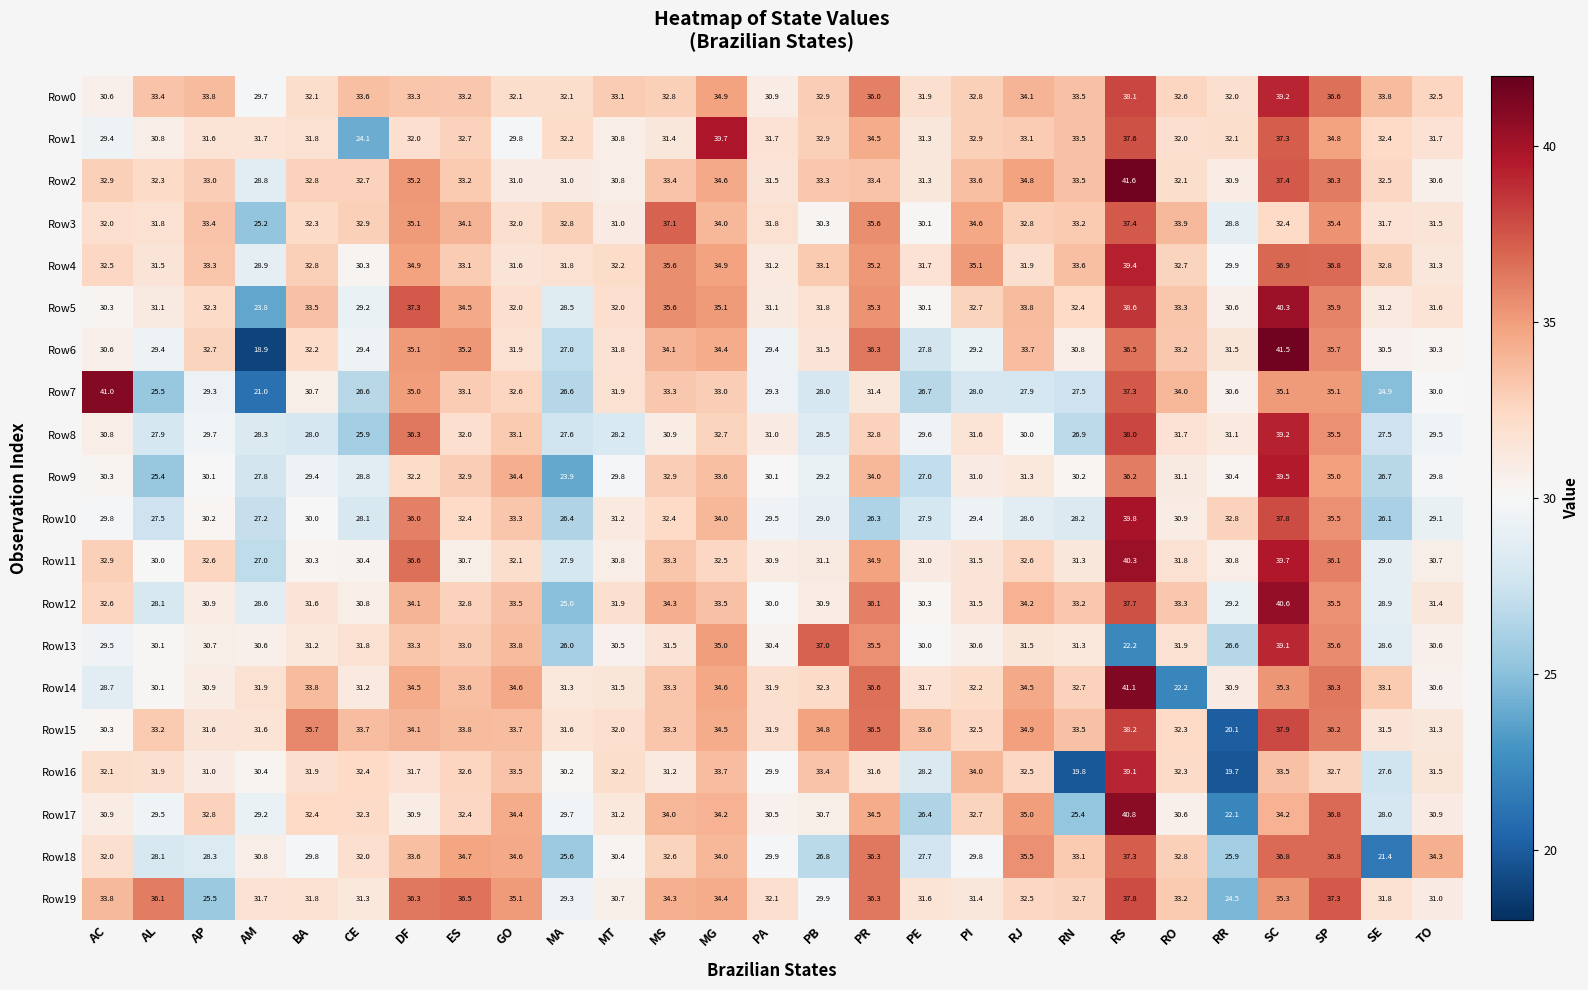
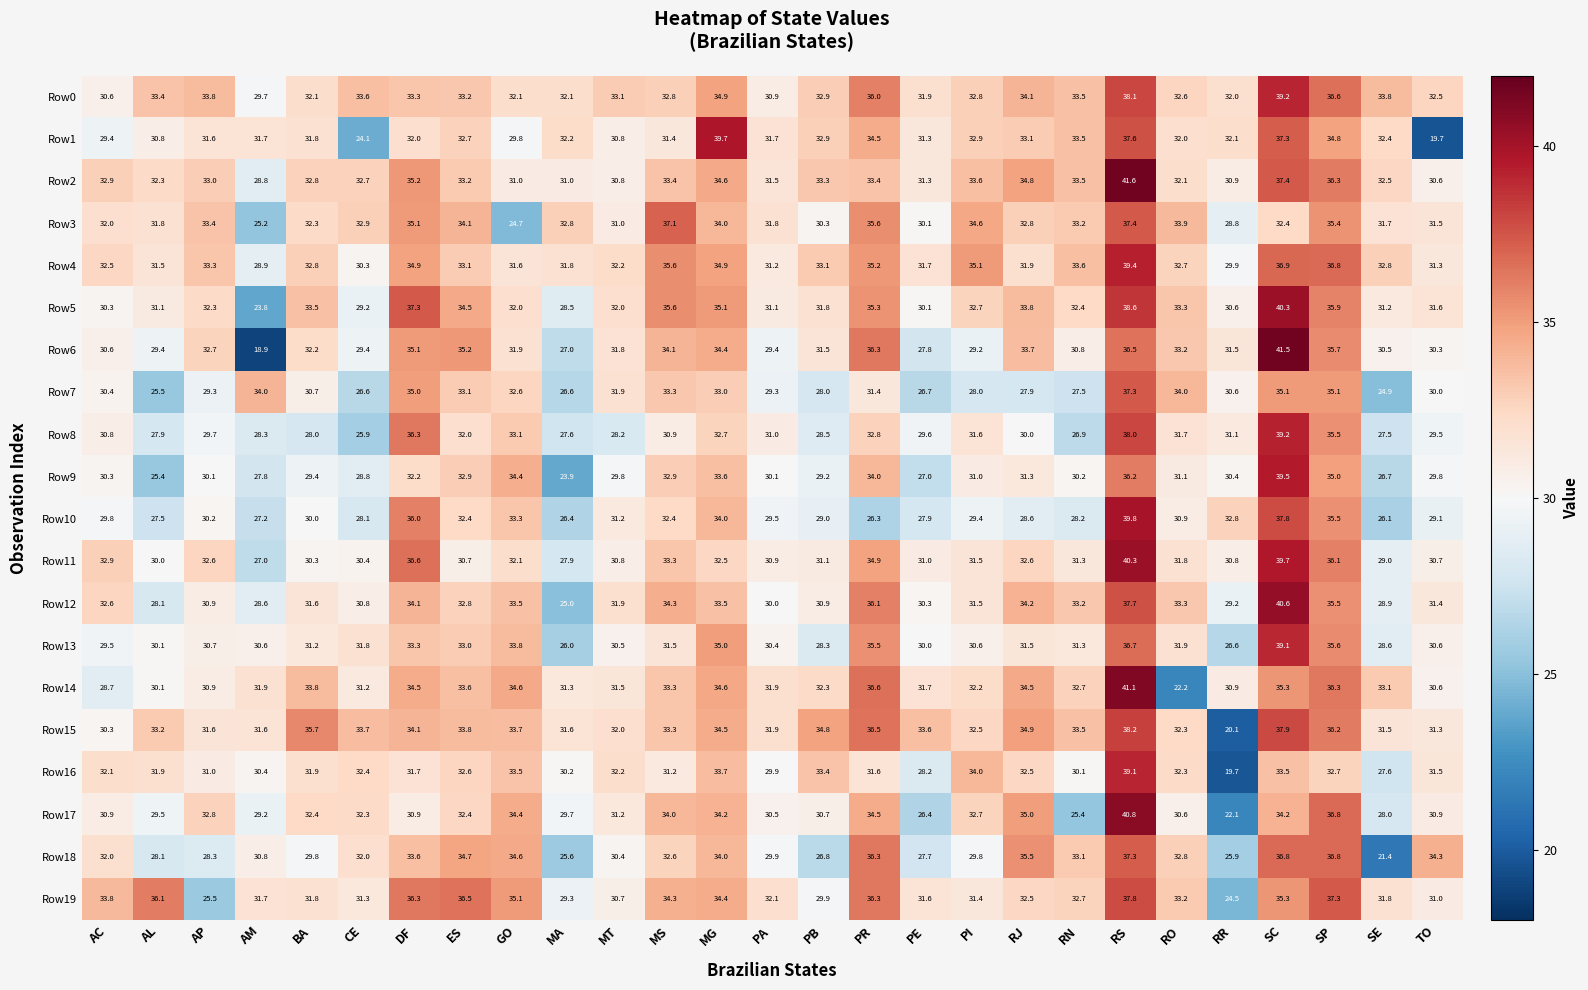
  {
    "Row1": {
      "AC": 29.4,
      "AL": 30.8,
      "AP": 31.6,
      "AM": 31.7,
      "BA": 31.8,
      "CE": 24.1,
      "DF": 32.0,
      "ES": 32.7,
      "GO": 29.8,
      "MA": 32.2,
      "MT": 30.8,
      "MS": 31.4,
      "MG": 39.7,
      "PA": 31.7,
      "PB": 32.9,
      "PR": 34.5,
      "PE": 31.3,
      "PI": 32.9,
      "RJ": 33.1,
      "RN": 33.5,
      "RS": 37.6,
      "RO": 32.0,
      "RR": 32.1,
      "SC": 37.3,
      "SP": 34.8,
      "SE": 32.4,
-     "TO": 31.7
+     "TO": 19.7
    },
    "Row3": {
      "AC": 32.0,
      "AL": 31.8,
      "AP": 33.4,
      "AM": 25.2,
      "BA": 32.3,
      "CE": 32.9,
      "DF": 35.1,
      "ES": 34.1,
-     "GO": 32.0,
+     "GO": 24.7,
      "MA": 32.8,
      "MT": 31.0,
      "MS": 37.1,
      "MG": 34.0,
      "PA": 31.8,
      "PB": 30.3,
      "PR": 35.6,
      "PE": 30.1,
      "PI": 34.6,
      "RJ": 32.8,
      "RN": 33.2,
      "RS": 37.4,
      "RO": 33.9,
      "RR": 28.8,
      "SC": 32.4,
      "SP": 35.4,
      "SE": 31.7,
      "TO": 31.5
    },
    "Row7": {
-     "AC": 41.0,
+     "AC": 30.4,
      "AL": 25.5,
      "AP": 29.3,
-     "AM": 21.0,
+     "AM": 34.0,
      "BA": 30.7,
      "CE": 26.6,
      "DF": 35.0,
      "ES": 33.1,
      "GO": 32.6,
      "MA": 26.6,
      "MT": 31.9,
      "MS": 33.3,
      "MG": 33.0,
      "PA": 29.3,
      "PB": 28.0,
      "PR": 31.4,
      "PE": 26.7,
      "PI": 28.0,
      "RJ": 27.9,
      "RN": 27.5,
      "RS": 37.3,
      "RO": 34.0,
      "RR": 30.6,
      "SC": 35.1,
      "SP": 35.1,
      "SE": 24.9,
      "TO": 30.0
    },
    "Row13": {
      "AC": 29.5,
      "AL": 30.1,
      "AP": 30.7,
      "AM": 30.6,
      "BA": 31.2,
      "CE": 31.8,
      "DF": 33.3,
      "ES": 33.0,
      "GO": 33.8,
      "MA": 26.0,
      "MT": 30.5,
      "MS": 31.5,
      "MG": 35.0,
      "PA": 30.4,
-     "PB": 37.0,
+     "PB": 28.3,
      "PR": 35.5,
      "PE": 30.0,
      "PI": 30.6,
      "RJ": 31.5,
      "RN": 31.3,
-     "RS": 22.2,
+     "RS": 36.7,
      "RO": 31.9,
      "RR": 26.6,
      "SC": 39.1,
      "SP": 35.6,
      "SE": 28.6,
      "TO": 30.6
    },
    "Row16": {
      "AC": 32.1,
      "AL": 31.9,
      "AP": 31.0,
      "AM": 30.4,
      "BA": 31.9,
      "CE": 32.4,
      "DF": 31.7,
      "ES": 32.6,
      "GO": 33.5,
      "MA": 30.2,
      "MT": 32.2,
      "MS": 31.2,
      "MG": 33.7,
      "PA": 29.9,
      "PB": 33.4,
      "PR": 31.6,
      "PE": 28.2,
      "PI": 34.0,
      "RJ": 32.5,
-     "RN": 19.8,
+     "RN": 30.1,
      "RS": 39.1,
      "RO": 32.3,
      "RR": 19.7,
      "SC": 33.5,
      "SP": 32.7,
      "SE": 27.6,
      "TO": 31.5
    }
  }
